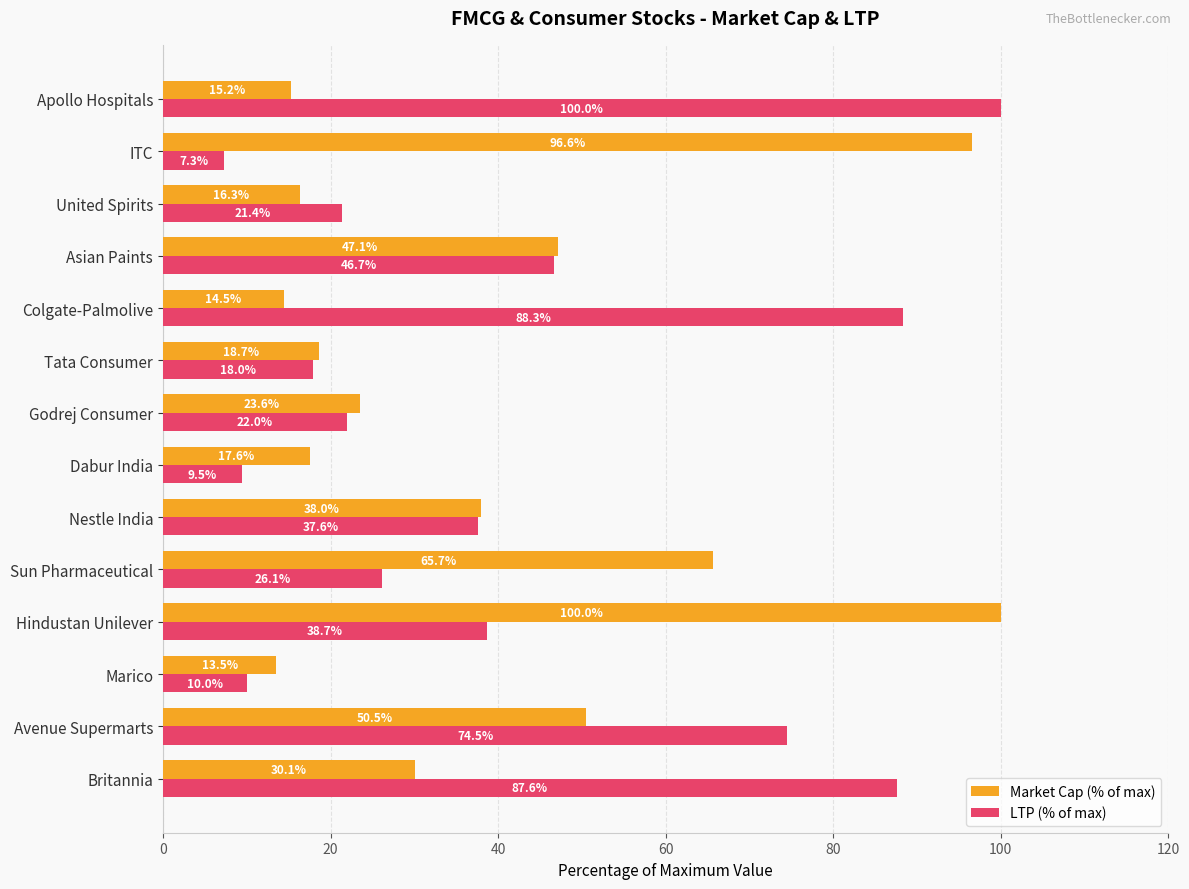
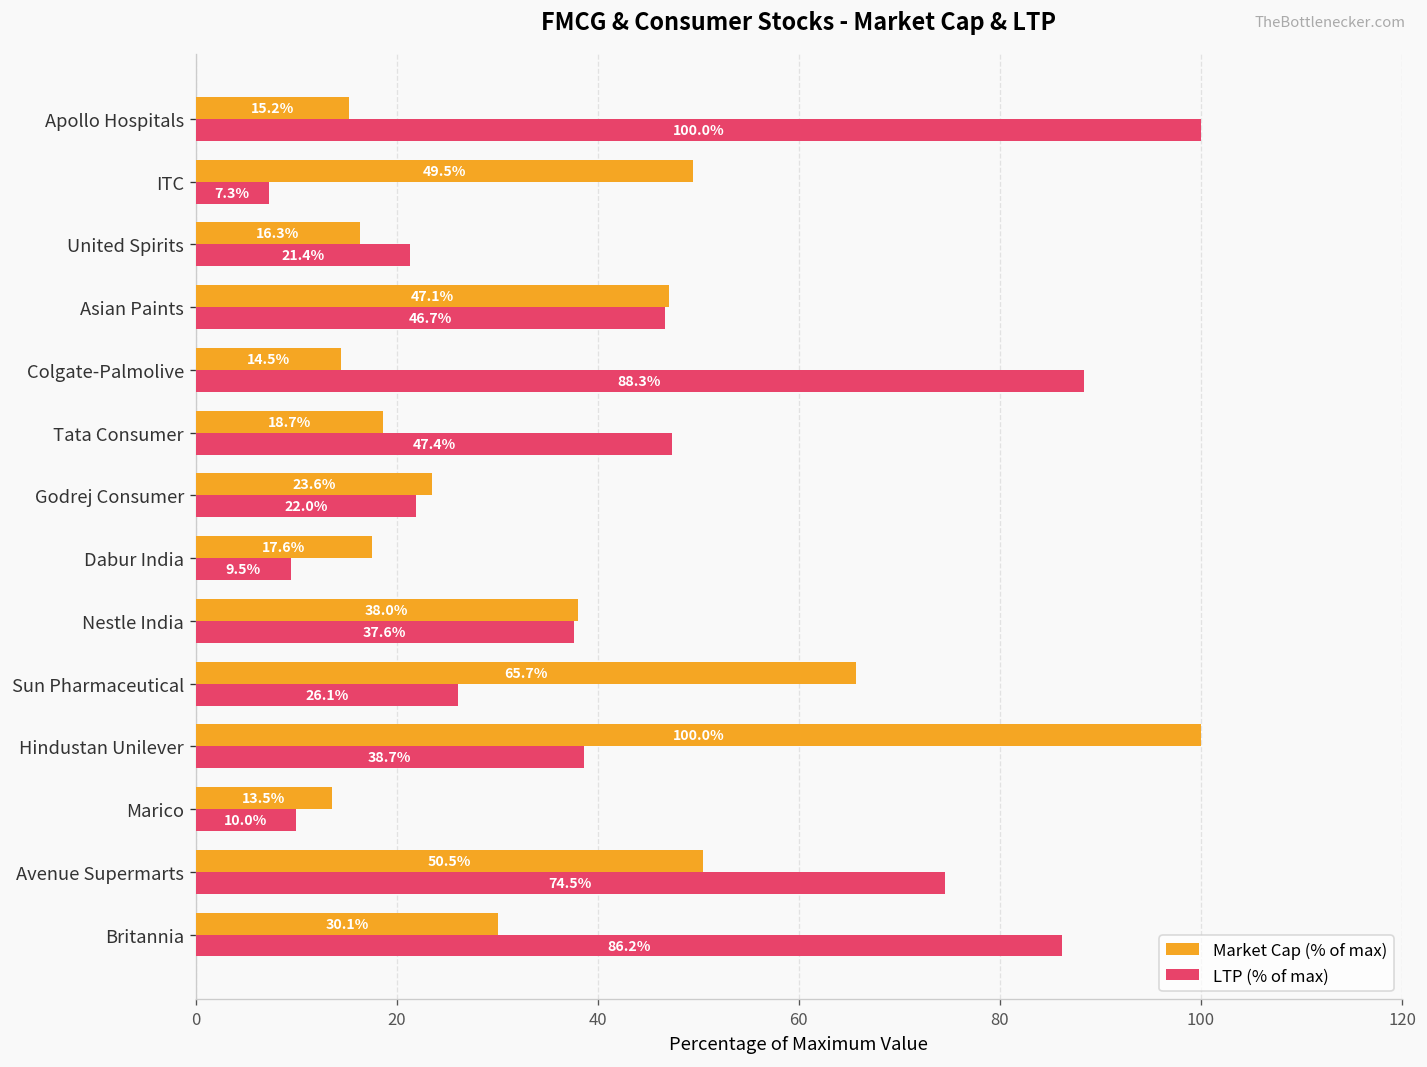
  {
    "Market Cap (% of max)": {
      "Apollo Hospitals": "15.2%",
-     "ITC": "96.6%",
+     "ITC": "49.5%",
      "United Spirits": "16.3%",
      "Asian Paints": "47.1%",
      "Colgate-Palmolive": "14.5%",
      "Tata Consumer": "18.7%",
      "Godrej Consumer": "23.6%",
      "Dabur India": "17.6%",
      "Nestle India": "38.0%",
      "Sun Pharmaceutical": "65.7%",
      "Hindustan Unilever": "100.0%",
      "Marico": "13.5%",
      "Avenue Supermarts": "50.5%",
      "Britannia": "30.1%"
    },
    "LTP (% of max)": {
      "Apollo Hospitals": "100.0%",
      "ITC": "7.3%",
      "United Spirits": "21.4%",
      "Asian Paints": "46.7%",
      "Colgate-Palmolive": "88.3%",
-     "Tata Consumer": "18.0%",
+     "Tata Consumer": "47.4%",
      "Godrej Consumer": "22.0%",
      "Dabur India": "9.5%",
      "Nestle India": "37.6%",
      "Sun Pharmaceutical": "26.1%",
      "Hindustan Unilever": "38.7%",
      "Marico": "10.0%",
      "Avenue Supermarts": "74.5%",
-     "Britannia": "87.6%"
+     "Britannia": "86.2%"
    }
  }
